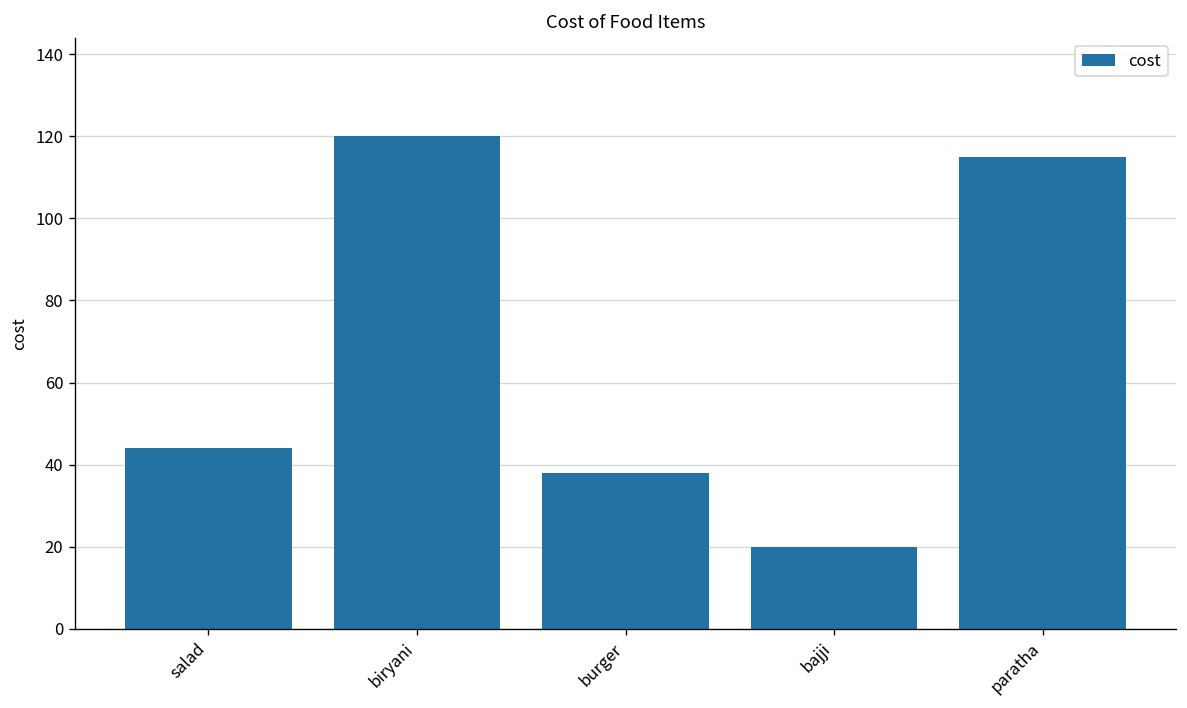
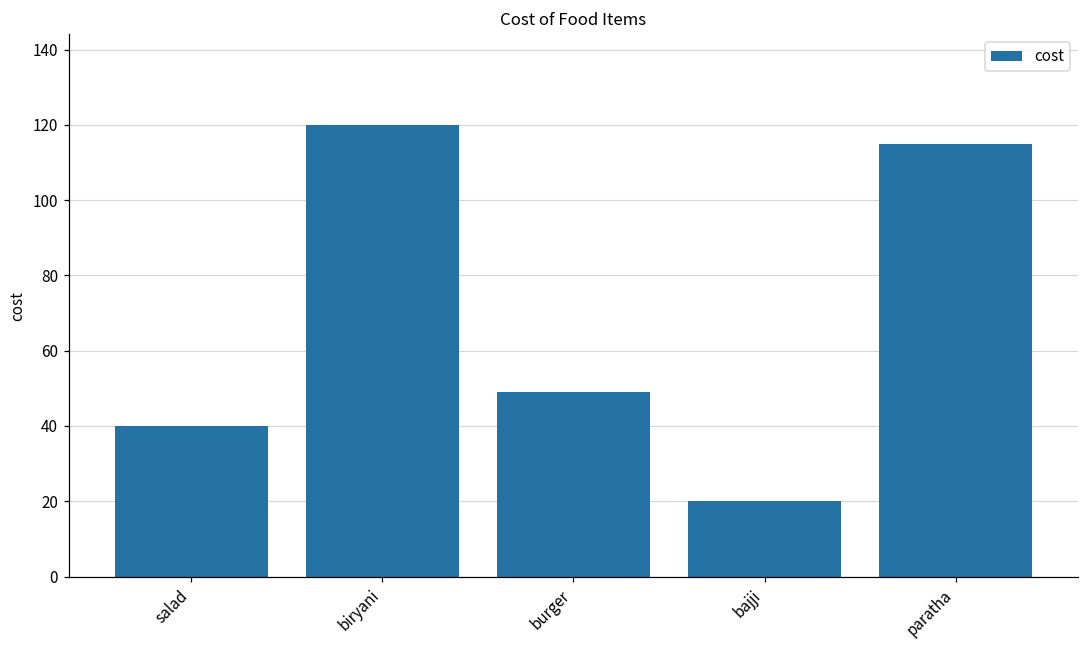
  {
-   "salad": 44,
+   "salad": 40,
    "biryani": 120,
-   "burger": 38,
+   "burger": 49,
    "bajji": 20,
    "paratha": 115
  }
